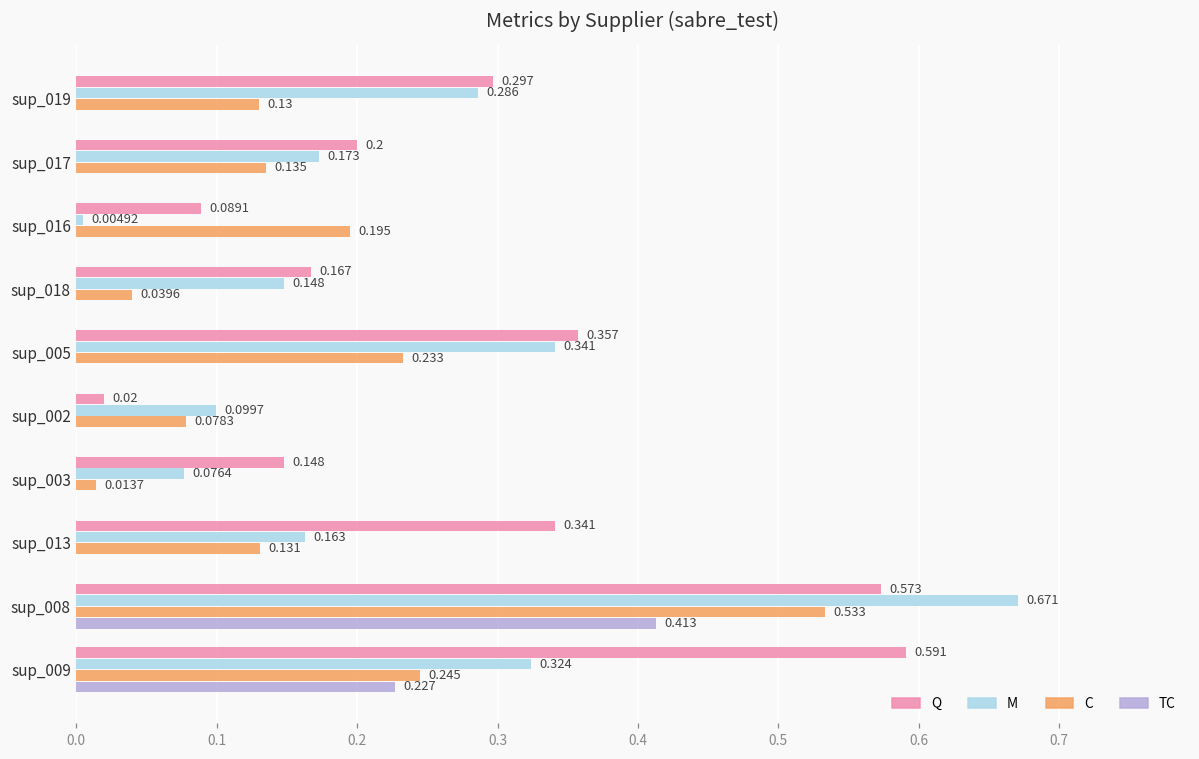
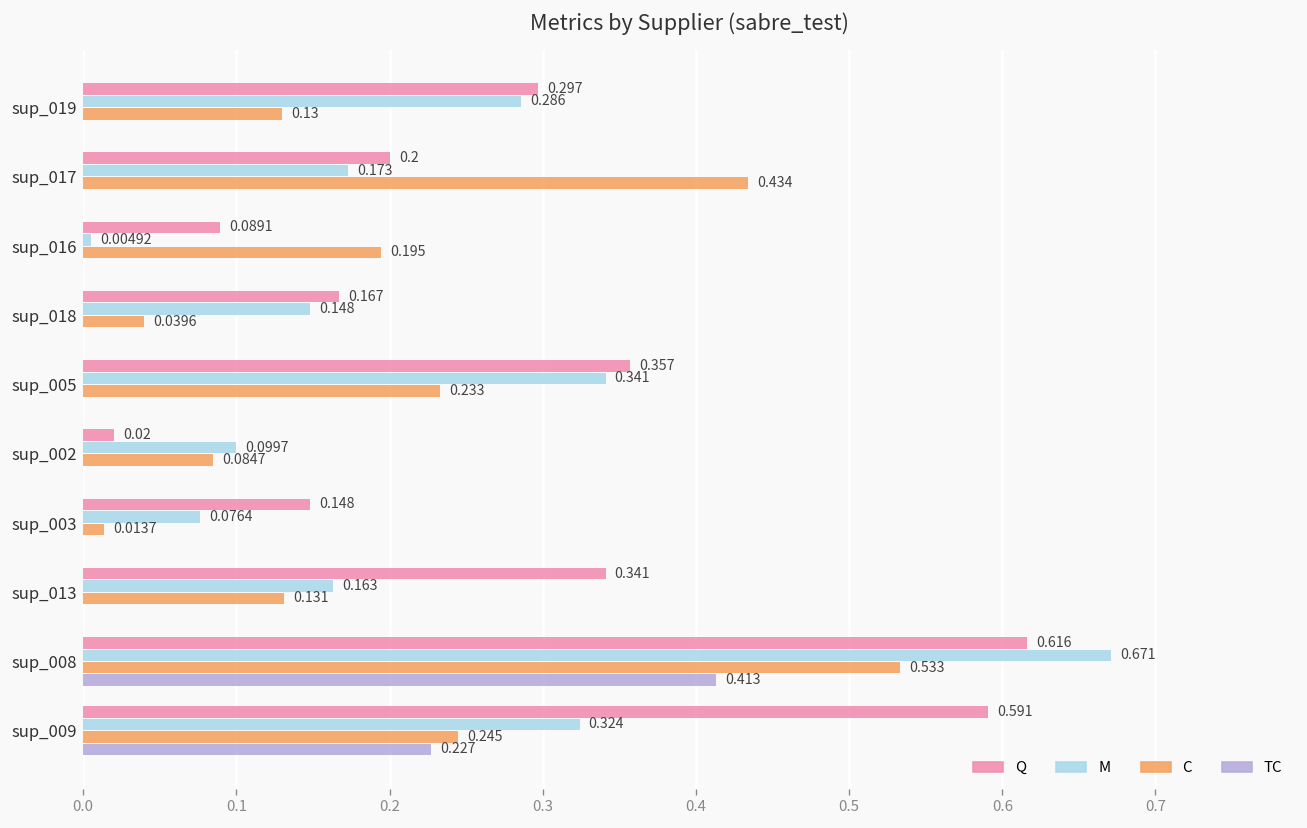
  {
    "Q": {
      "sup_019": 0.297,
      "sup_017": 0.2,
      "sup_016": 0.0891,
      "sup_018": 0.167,
      "sup_005": 0.357,
      "sup_002": 0.02,
      "sup_003": 0.148,
      "sup_013": 0.341,
-     "sup_008": 0.573,
+     "sup_008": 0.616,
      "sup_009": 0.591
    },
    "C": {
      "sup_019": 0.13,
-     "sup_017": 0.135,
+     "sup_017": 0.434,
      "sup_016": 0.195,
      "sup_018": 0.0396,
      "sup_005": 0.233,
-     "sup_002": 0.0783,
+     "sup_002": 0.0847,
      "sup_003": 0.0137,
      "sup_013": 0.131,
      "sup_008": 0.533,
      "sup_009": 0.245
    }
  }
